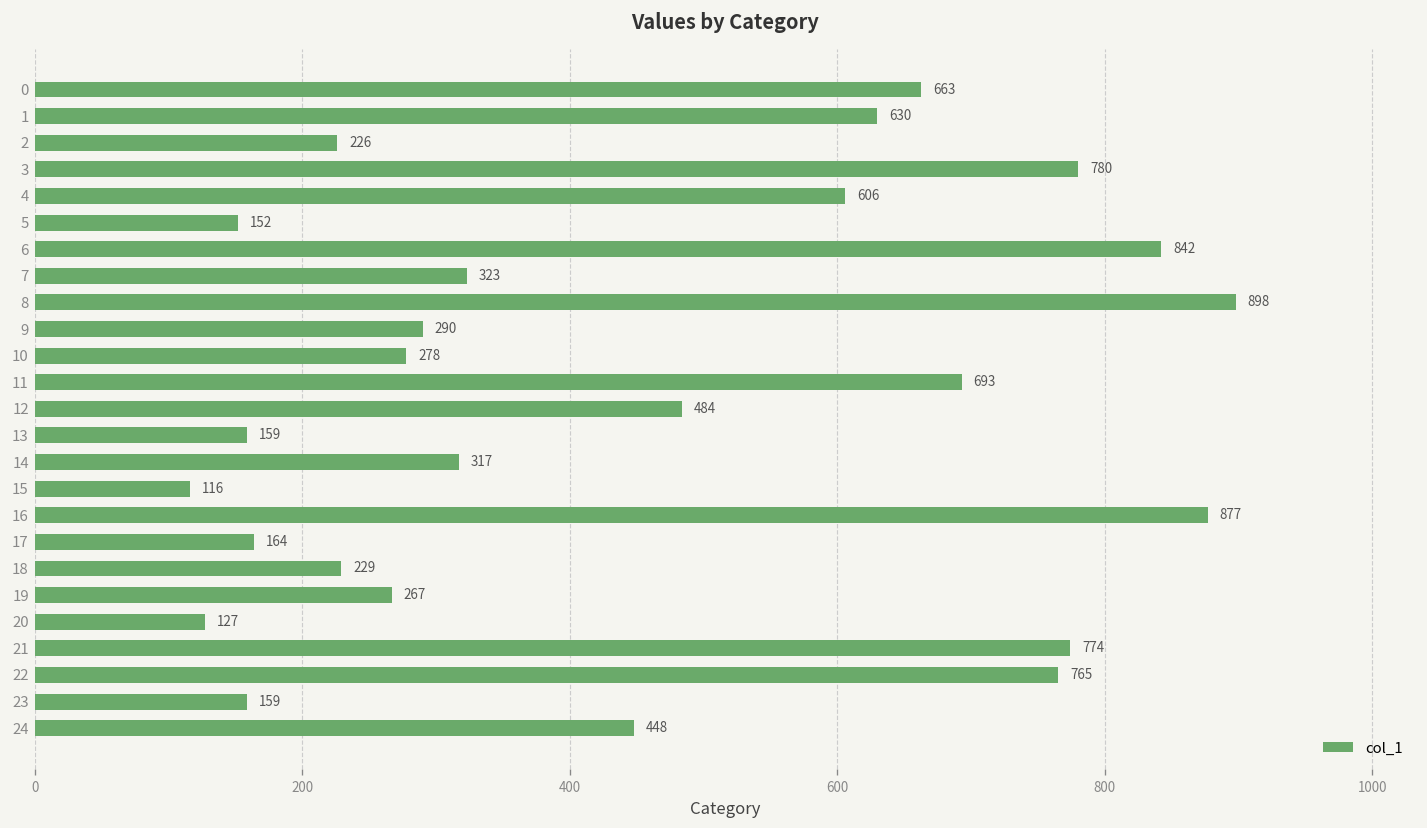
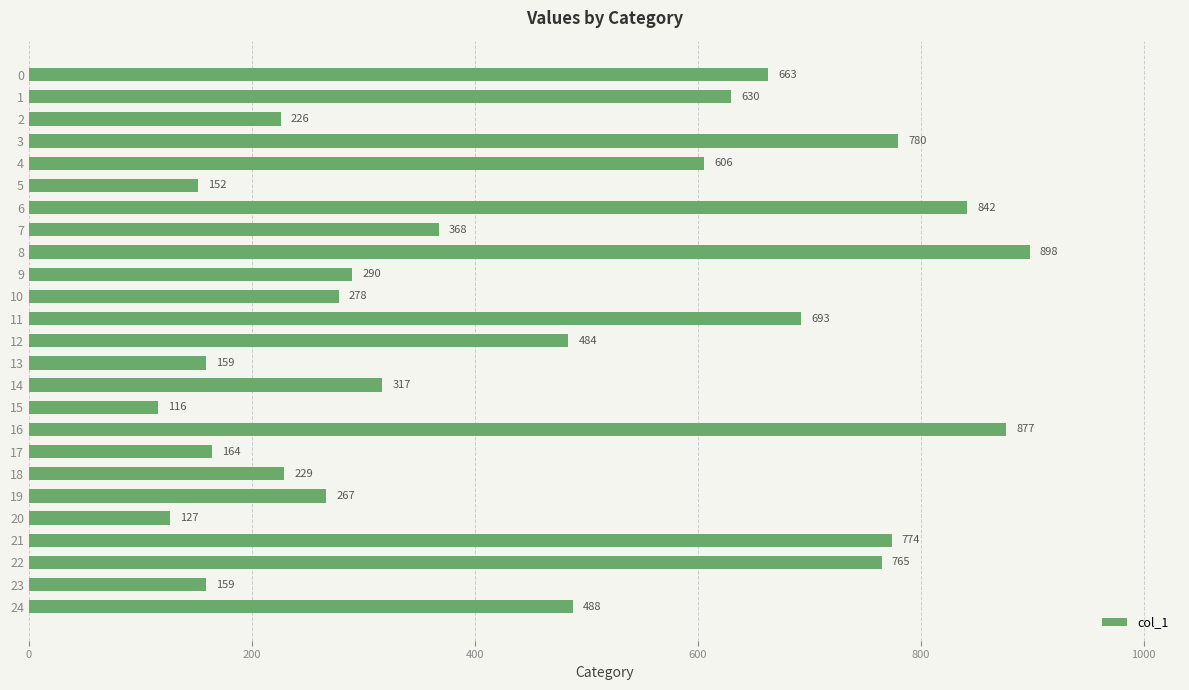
  {
    "0": 663,
    "1": 630,
    "2": 226,
    "3": 780,
    "4": 606,
    "5": 152,
    "6": 842,
-   "7": 323,
+   "7": 368,
    "8": 898,
    "9": 290,
    "10": 278,
    "11": 693,
    "12": 484,
    "13": 159,
    "14": 317,
    "15": 116,
    "16": 877,
    "17": 164,
    "18": 229,
    "19": 267,
    "20": 127,
    "21": 774,
    "22": 765,
    "23": 159,
-   "24": 448
+   "24": 488
  }
